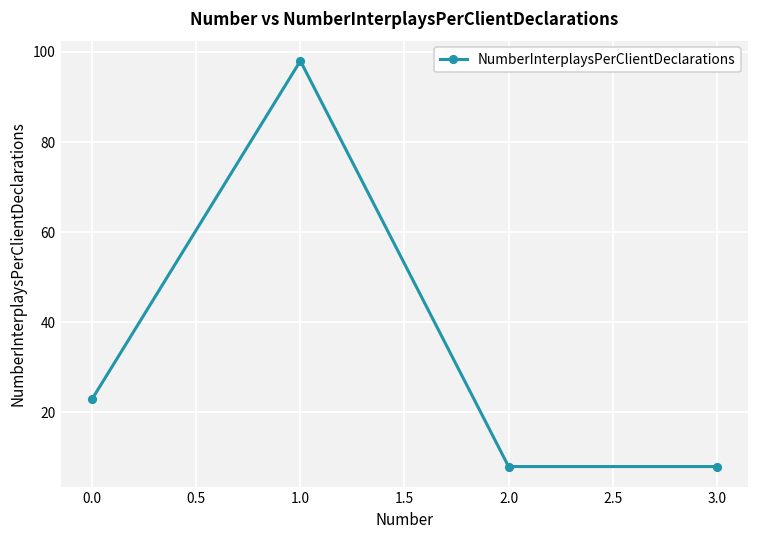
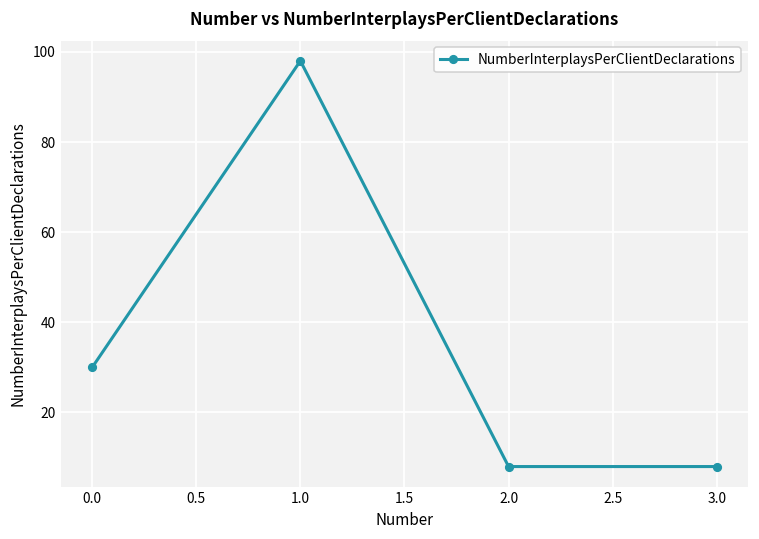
  {
-   "0.0": 23,
+   "0.0": 30,
    "1.0": 98,
    "2.0": 8,
    "3.0": 8
  }
